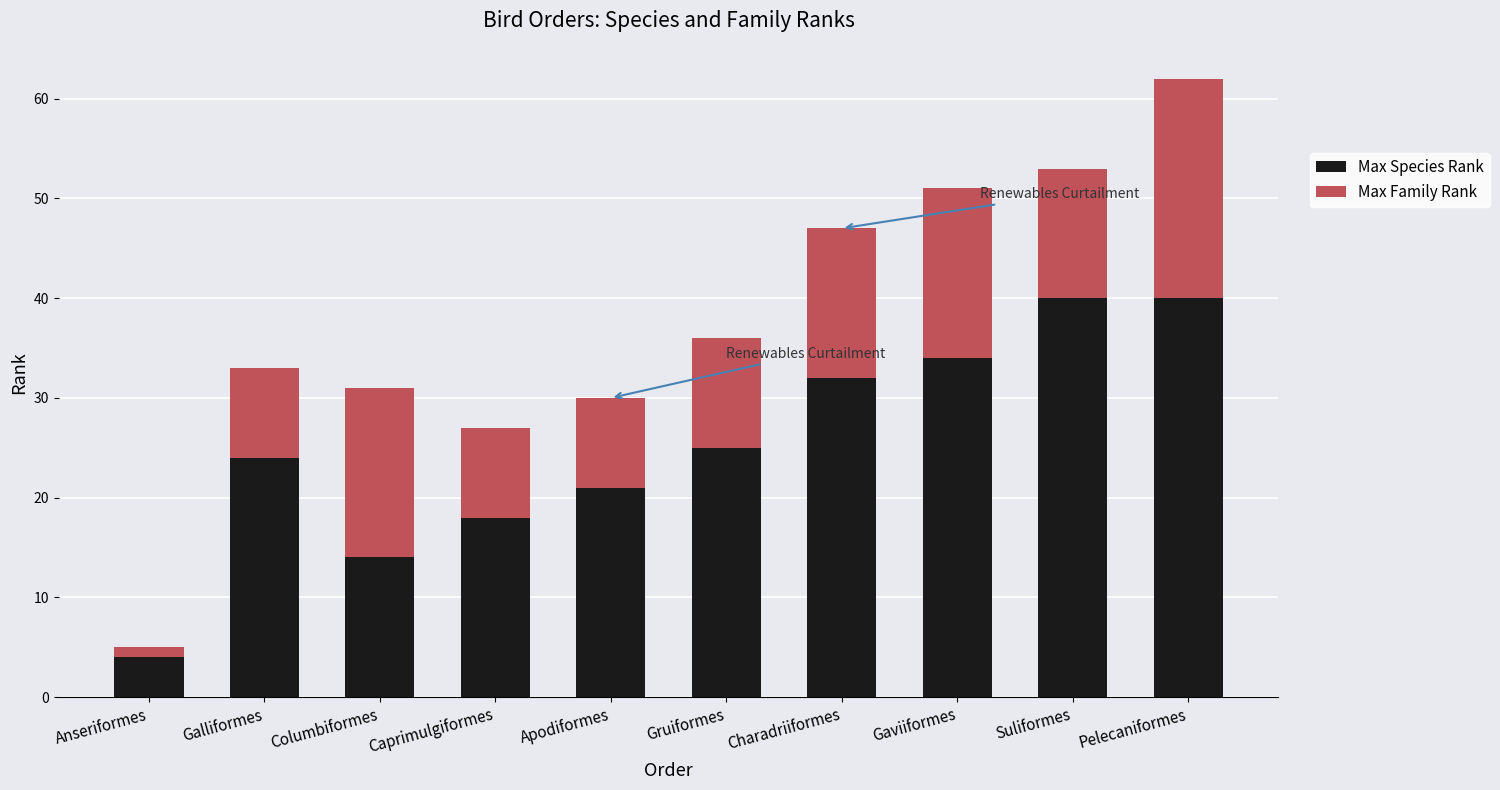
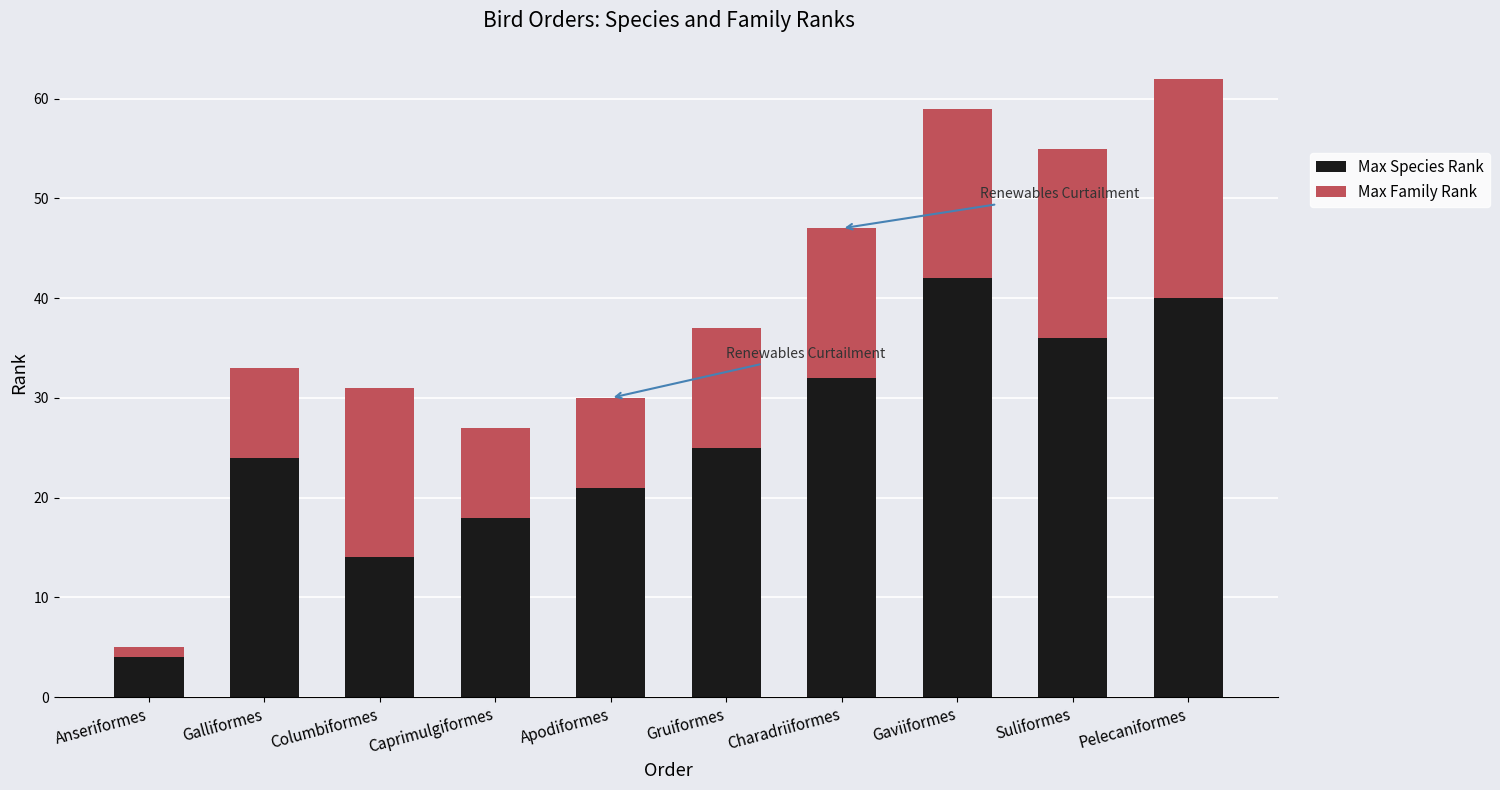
  {
    "Max Species Rank": {
      "Anseriformes": 4,
      "Galliformes": 24,
      "Columbiformes": 14,
      "Caprimulgiformes": 18,
      "Apodiformes": 21,
      "Gruiformes": 25,
      "Charadriiformes": 32,
-     "Gaviiformes": 34,
-     "Suliformes": 40,
+     "Gaviiformes": 42,
+     "Suliformes": 36,
      "Pelecaniformes": 40
    },
    "Max Family Rank": {
      "Anseriformes": 1,
      "Galliformes": 9,
      "Columbiformes": 17,
      "Caprimulgiformes": 9,
      "Apodiformes": 9,
-     "Gruiformes": 11,
+     "Gruiformes": 12,
      "Charadriiformes": 15,
      "Gaviiformes": 17,
-     "Suliformes": 13,
+     "Suliformes": 19,
      "Pelecaniformes": 22
    }
  }
